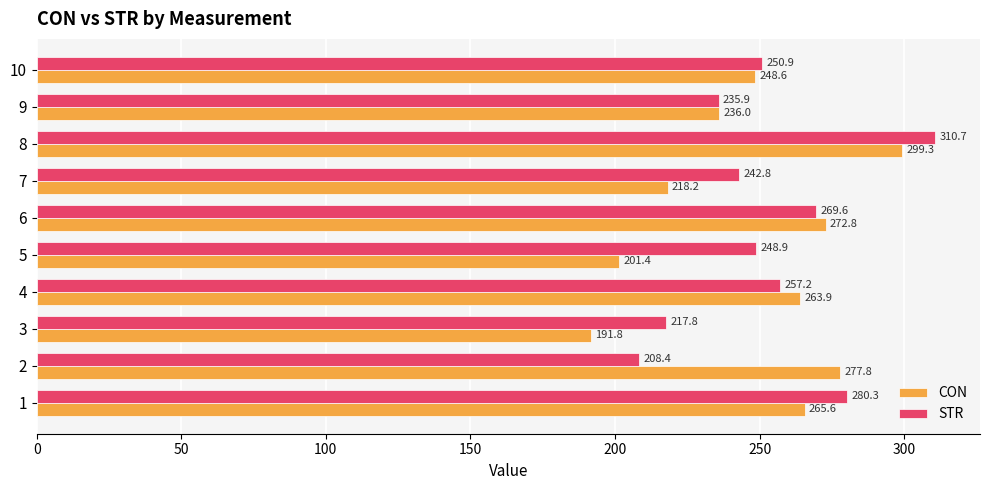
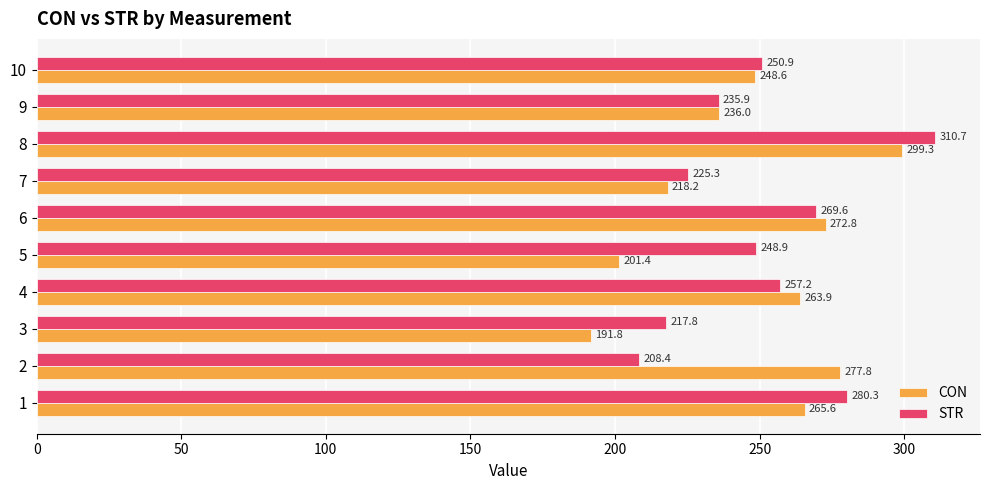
  {
    "CON": {
      "10": 248.6,
      "9": 236.0,
      "8": 299.3,
      "7": 218.2,
      "6": 272.8,
      "5": 201.4,
      "4": 263.9,
      "3": 191.8,
      "2": 277.8,
      "1": 265.6
    },
    "STR": {
      "10": 250.9,
      "9": 235.9,
      "8": 310.7,
-     "7": 242.8,
+     "7": 225.3,
      "6": 269.6,
      "5": 248.9,
      "4": 257.2,
      "3": 217.8,
      "2": 208.4,
      "1": 280.3
    }
  }
